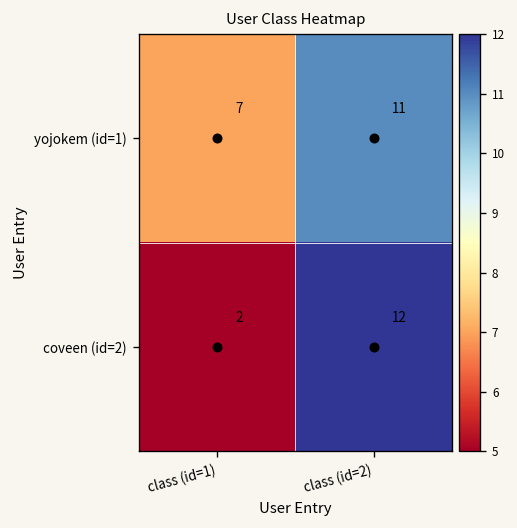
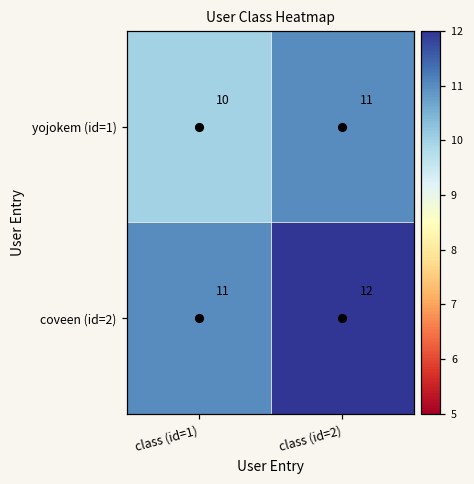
  {
    "yojokem (id=1)": {
-     "class (id=1)": 7,
+     "class (id=1)": 10,
      "class (id=2)": 11
    },
    "coveen (id=2)": {
-     "class (id=1)": 2,
+     "class (id=1)": 11,
      "class (id=2)": 12
    }
  }
